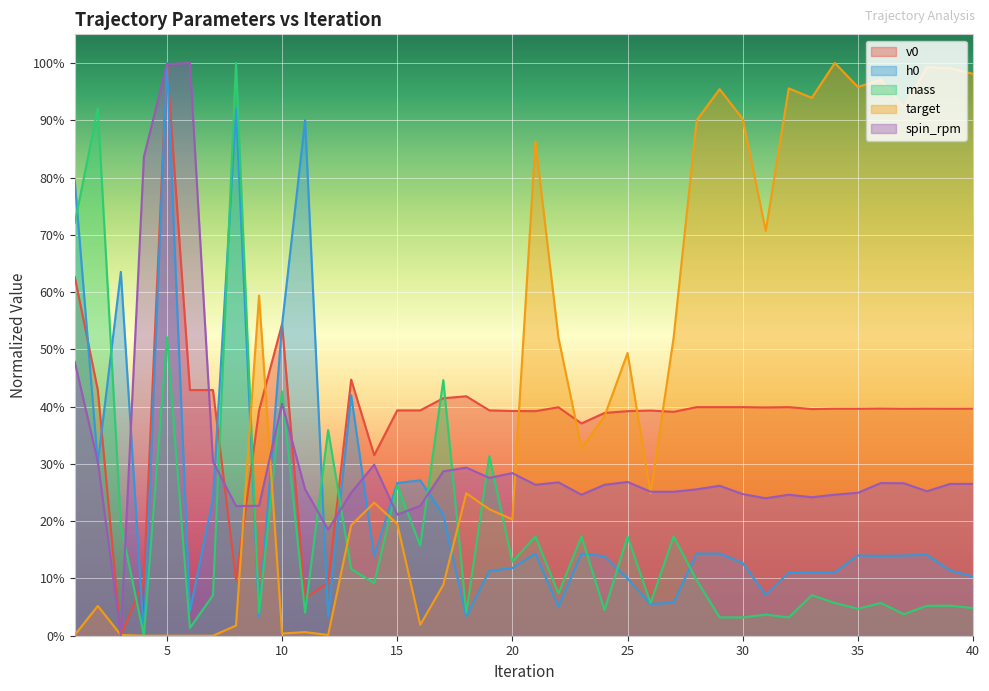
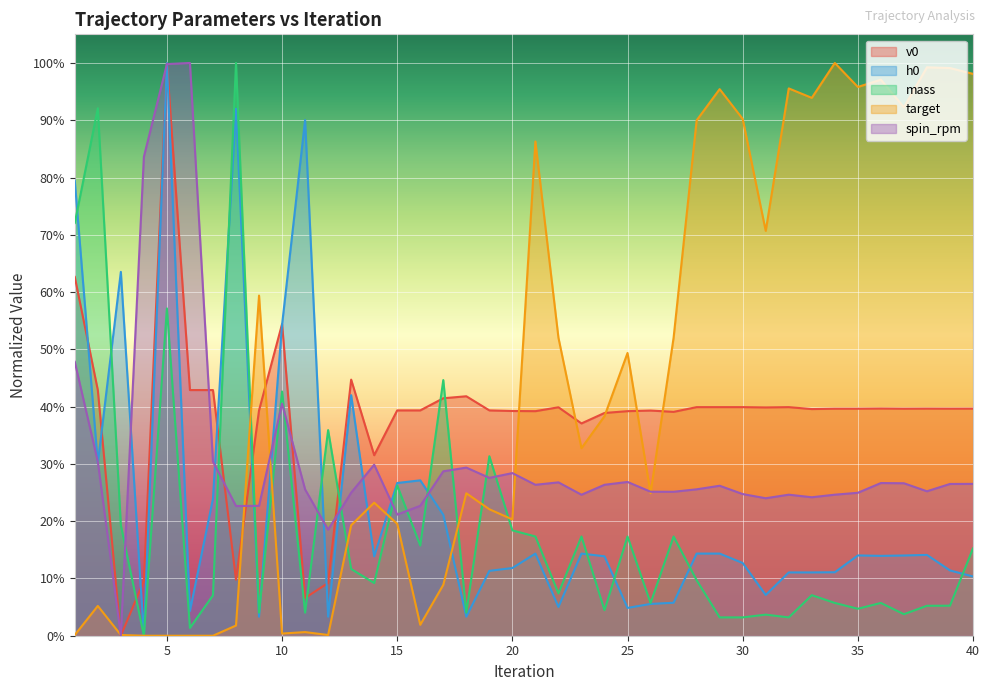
  {
    "h0": {
      "20": "12%",
-     "25": "10%",
+     "25": "5%",
      "30": "13%",
      "35": "14%",
      "40": "10%"
    },
    "mass": {
-     "5": "52%",
+     "5": "57%",
      "10": "43%",
-     "20": "13%",
+     "20": "18%",
      "25": "17%",
      "30": "3%",
      "35": "5%",
-     "40": "5%"
+     "40": "15%"
    },
    "spin_rpm": {
      "10": "41%",
      "15": "21%",
      "20": "28%",
      "25": "27%",
      "30": "25%",
      "35": "25%",
      "40": "27%"
    }
  }
